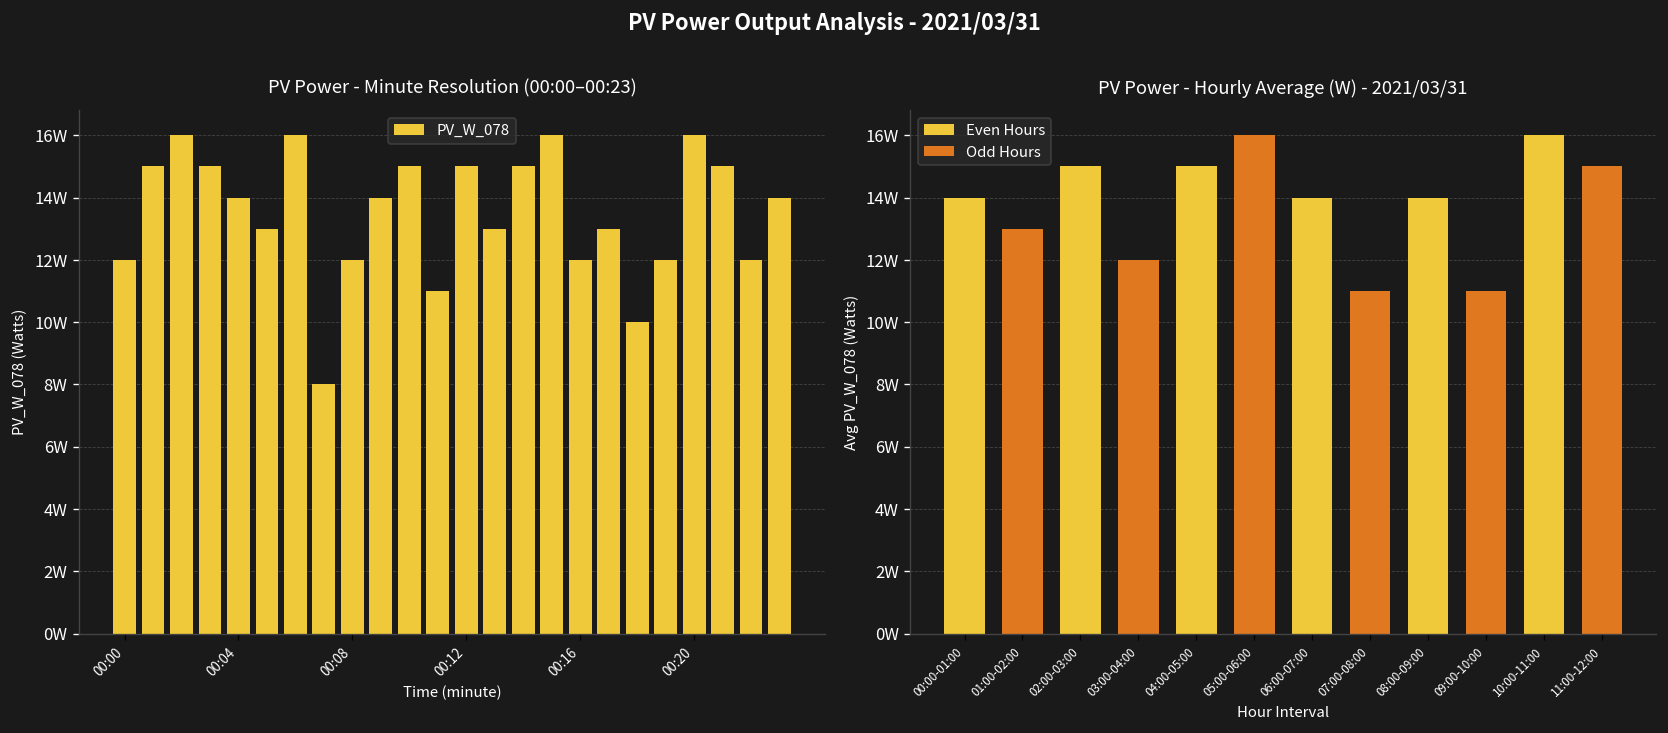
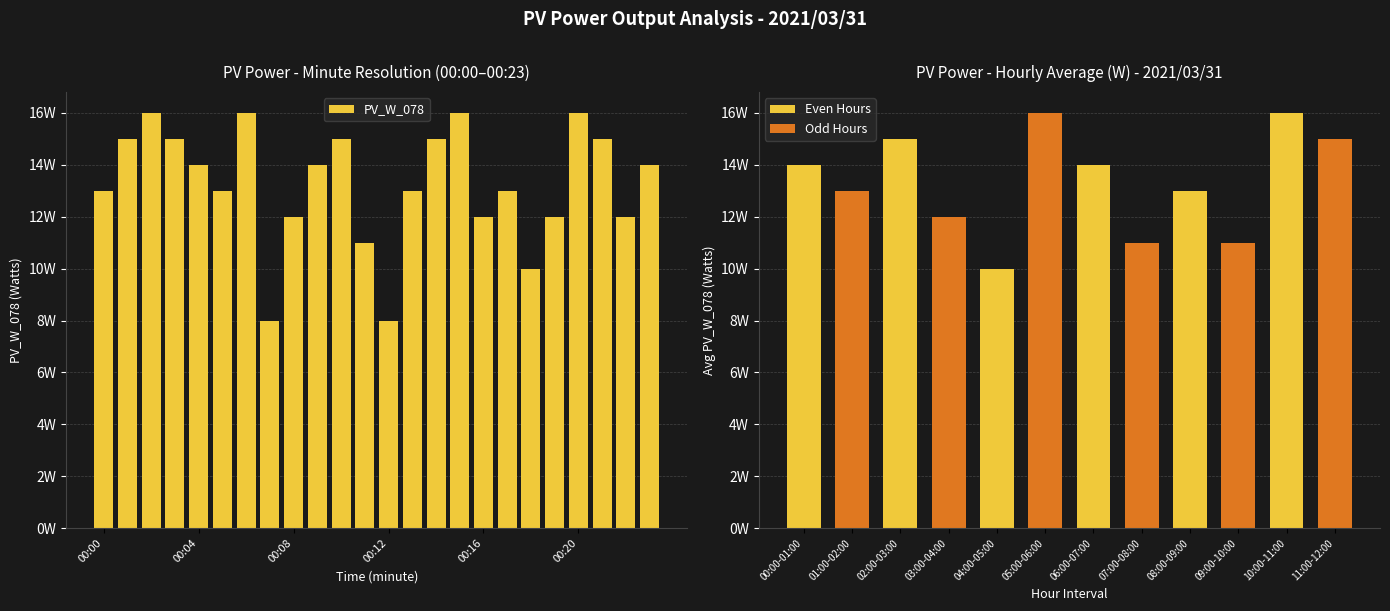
  {
    "PV Power - Minute Resolution (00:00–00:23)": {
-     "00:00": "12W",
+     "00:00": "13W",
      "00:04": "14W",
      "00:08": "12W",
-     "00:12": "15W",
+     "00:12": "8W",
      "00:16": "12W",
      "00:20": "16W"
    },
    "PV Power - Hourly Average (W) - 2021/03/31": {
      "00:00-01:00": "14W",
      "01:00-02:00": "13W",
      "02:00-03:00": "15W",
      "03:00-04:00": "12W",
-     "04:00-05:00": "15W",
+     "04:00-05:00": "10W",
      "05:00-06:00": "16W",
      "06:00-07:00": "14W",
      "07:00-08:00": "11W",
-     "08:00-09:00": "14W",
+     "08:00-09:00": "13W",
      "09:00-10:00": "11W",
      "10:00-11:00": "16W",
      "11:00-12:00": "15W"
    }
  }
